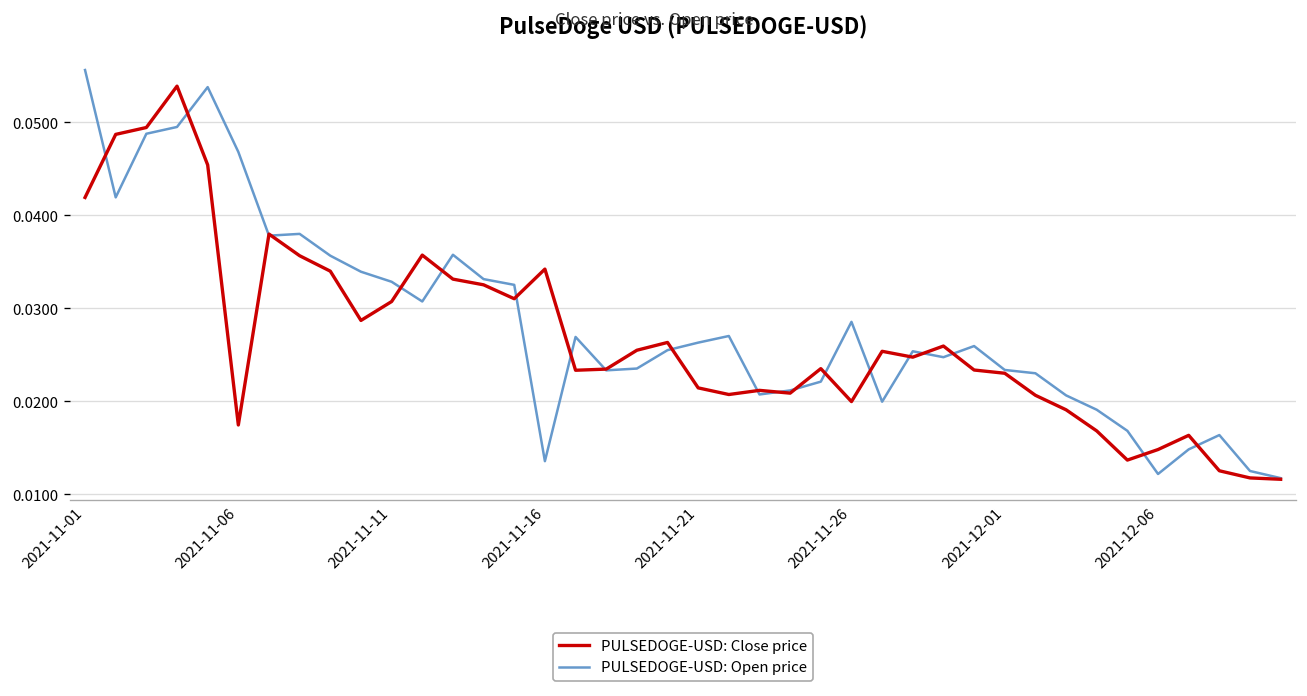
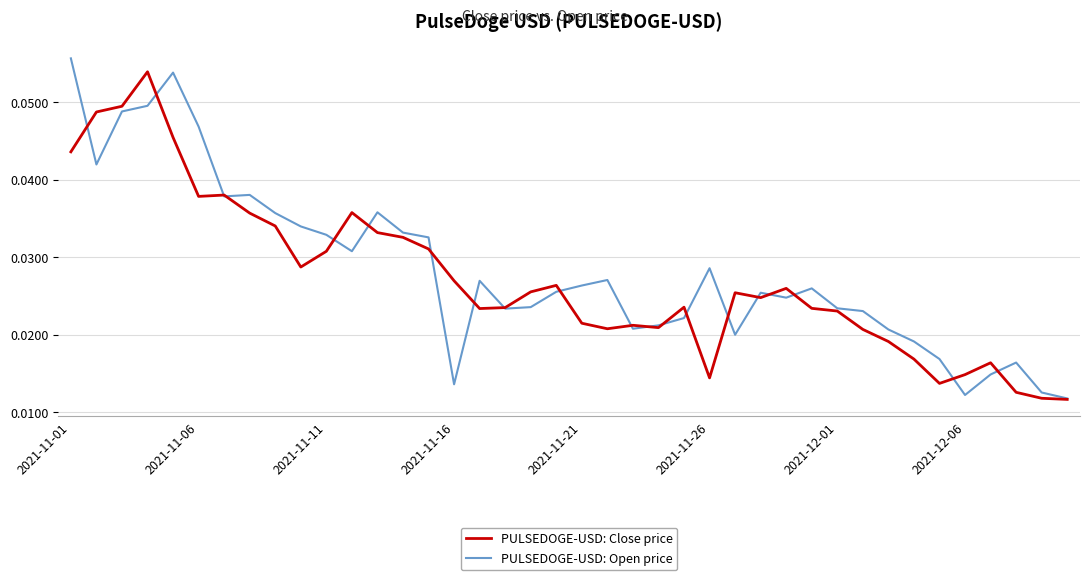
  {
    "PULSEDOGE-USD: Close price": {
-     "2021-11-01": 0.042,
-     "2021-11-06": 0.017,
+     "2021-11-01": 0.044,
+     "2021-11-06": 0.038,
      "2021-11-11": 0.031,
-     "2021-11-16": 0.034,
+     "2021-11-16": 0.027,
      "2021-11-21": 0.021,
-     "2021-11-26": 0.020,
+     "2021-11-26": 0.014,
      "2021-12-01": 0.023,
      "2021-12-06": 0.015
    },
    "PULSEDOGE-USD: Open price": {
      "2021-11-01": 0.056,
      "2021-11-06": 0.047,
      "2021-11-11": 0.033,
      "2021-11-16": 0.014,
      "2021-11-21": 0.026,
      "2021-11-26": 0.029,
      "2021-12-01": 0.023,
      "2021-12-06": 0.012
    }
  }
